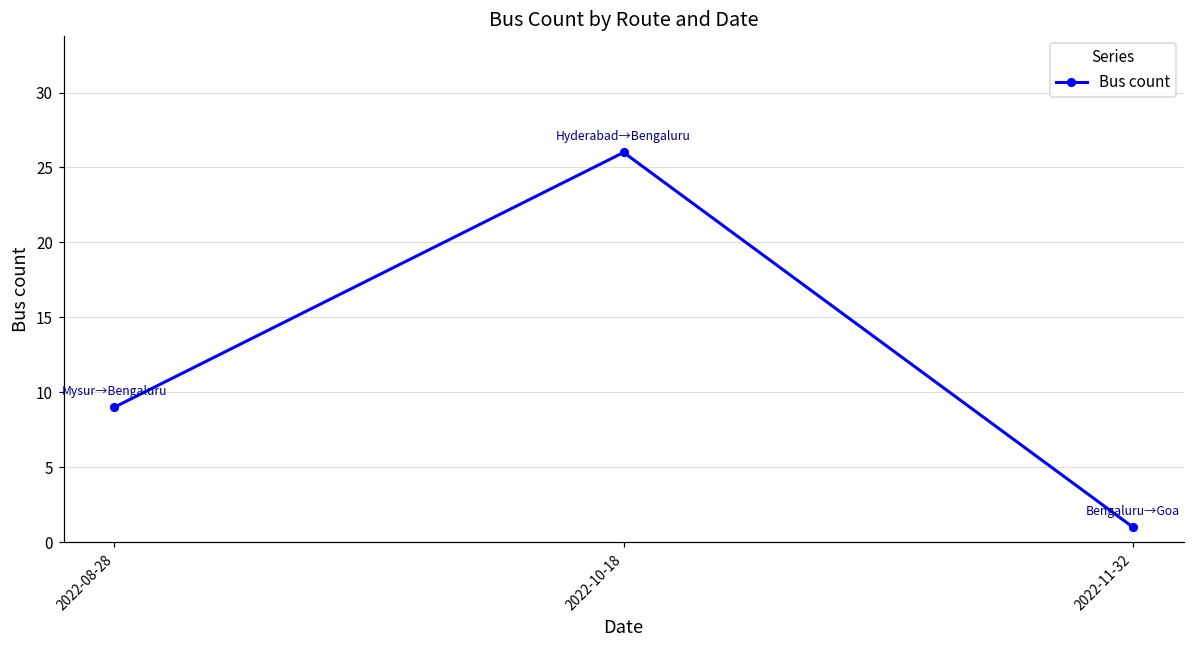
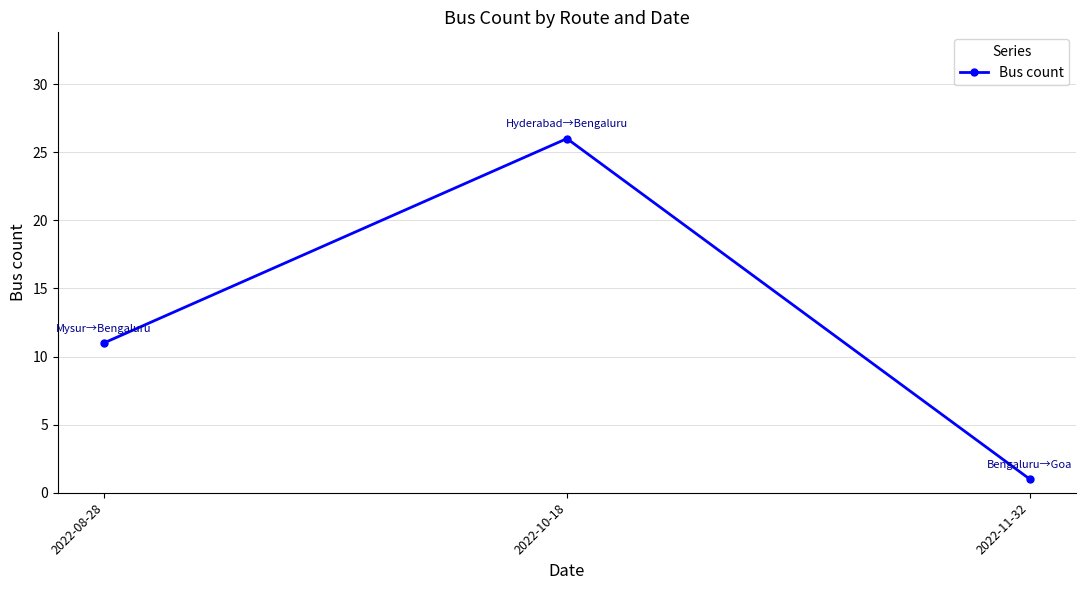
  {
-   "2022-08-28": 9,
+   "2022-08-28": 11,
    "2022-10-18": 26,
    "2022-11-32": 1
  }
